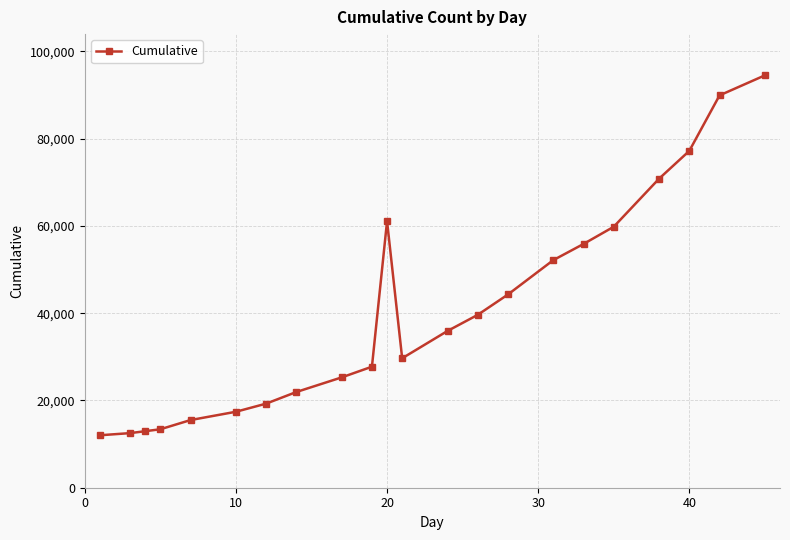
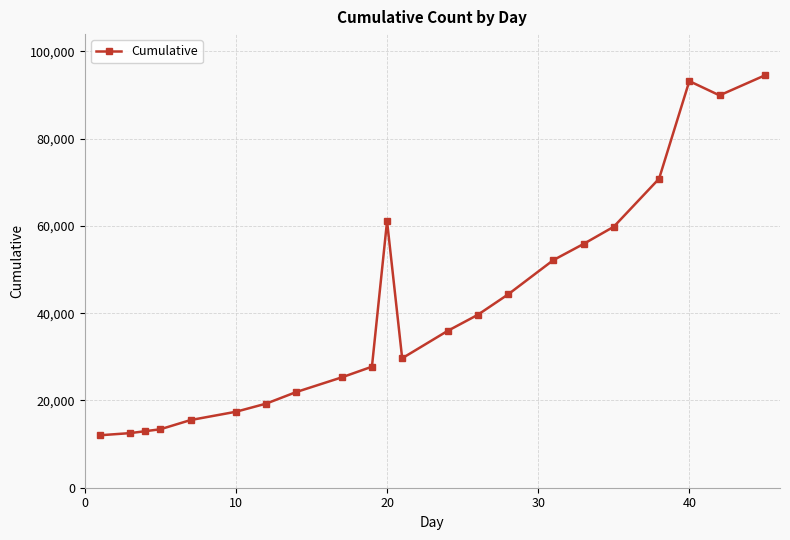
  {
    "10": "17,000",
    "20": "61,000",
-   "40": "77,000"
+   "40": "93,000"
  }
